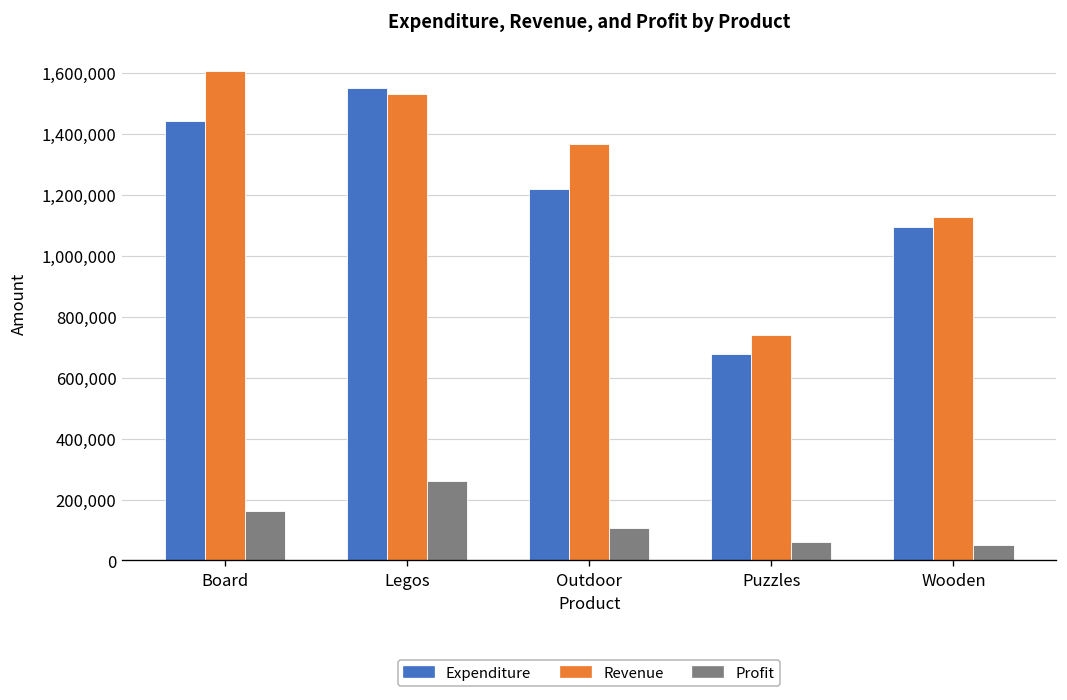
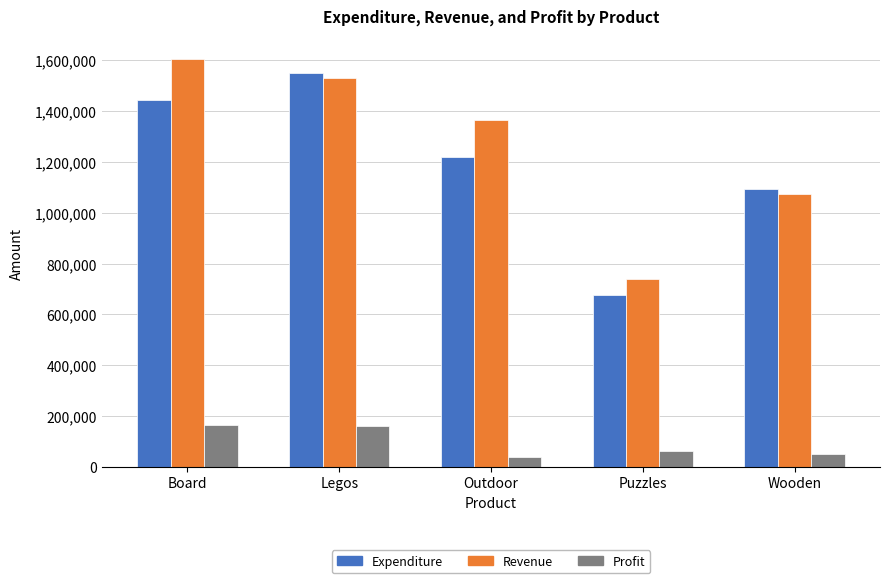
  {
    "Expenditure": {
      "Board": "1,440,000",
      "Legos": "1,550,000",
      "Outdoor": "1,220,000",
      "Puzzles": "680,000",
      "Wooden": "1,090,000"
    },
    "Revenue": {
      "Board": "1,600,000",
      "Legos": "1,530,000",
      "Outdoor": "1,370,000",
      "Puzzles": "740,000",
-     "Wooden": "1,130,000"
+     "Wooden": "1,070,000"
    },
    "Profit": {
      "Board": "160,000",
-     "Legos": "260,000",
-     "Outdoor": "110,000",
+     "Legos": "160,000",
+     "Outdoor": "40,000",
      "Puzzles": "60,000",
      "Wooden": "50,000"
    }
  }
